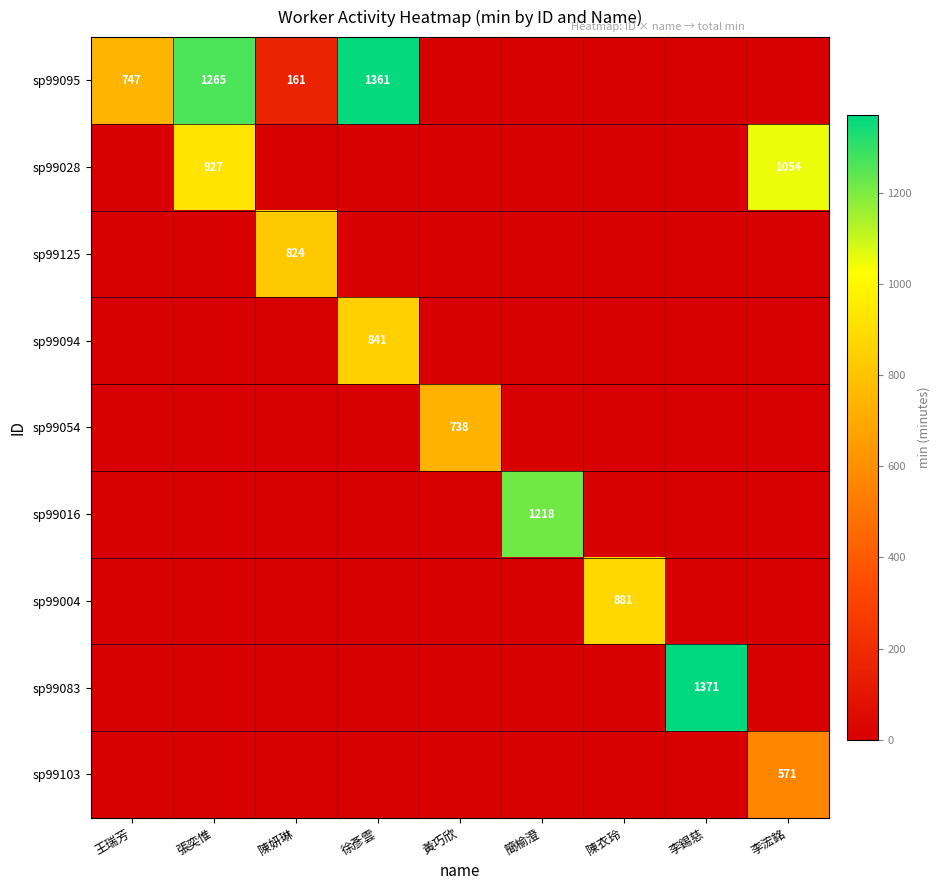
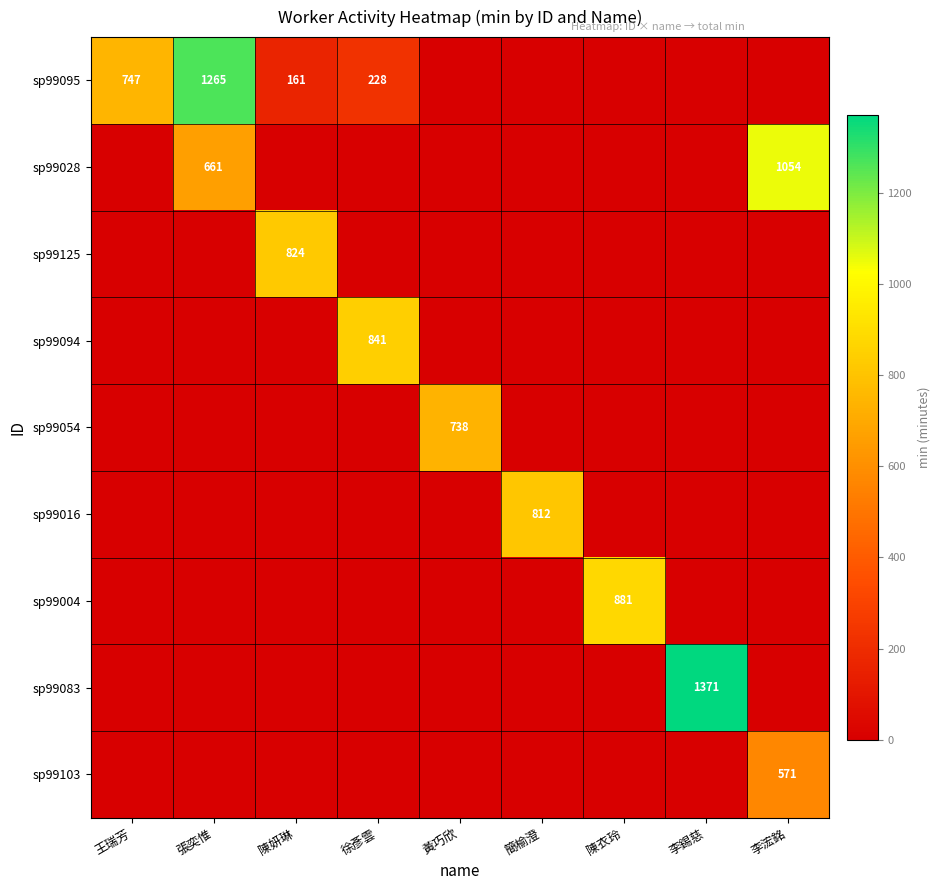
  {
    "sp99095": {
      "王瑞芳": 747,
      "張奕惟": 1265,
      "陳妍琳": 161,
-     "徐彥雲": 1361
+     "徐彥雲": 228
    },
    "sp99028": {
-     "張奕惟": 927,
+     "張奕惟": 661,
      "李浤銘": 1054
    },
    "sp99125": {
      "陳妍琳": 824
    },
    "sp99094": {
      "徐彥雲": 841
    },
    "sp99054": {
      "黃巧欣": 738
    },
    "sp99016": {
-     "簡榆澄": 1218
+     "簡榆澄": 812
    },
    "sp99004": {
      "陳衣玲": 881
    },
    "sp99083": {
      "李錫慈": 1371
    },
    "sp99103": {
      "李浤銘": 571
    }
  }
